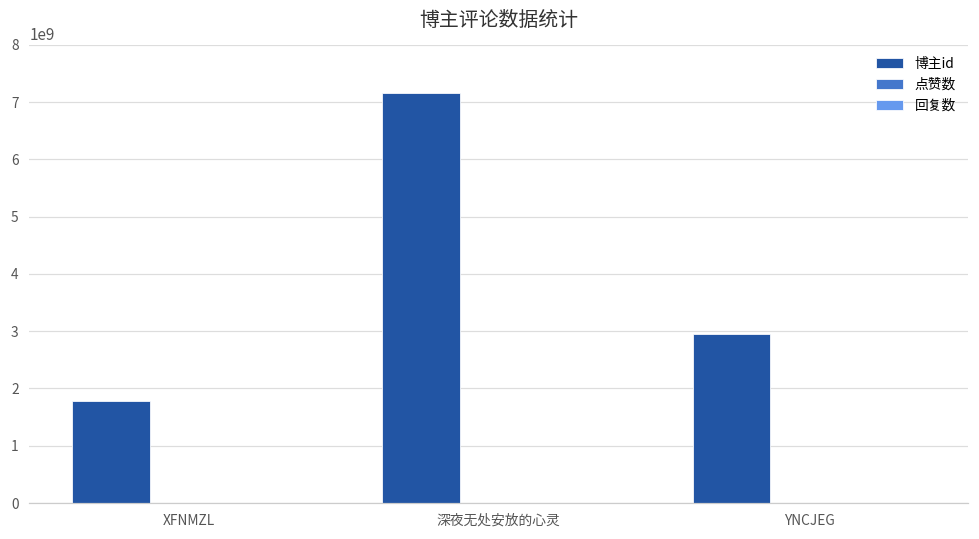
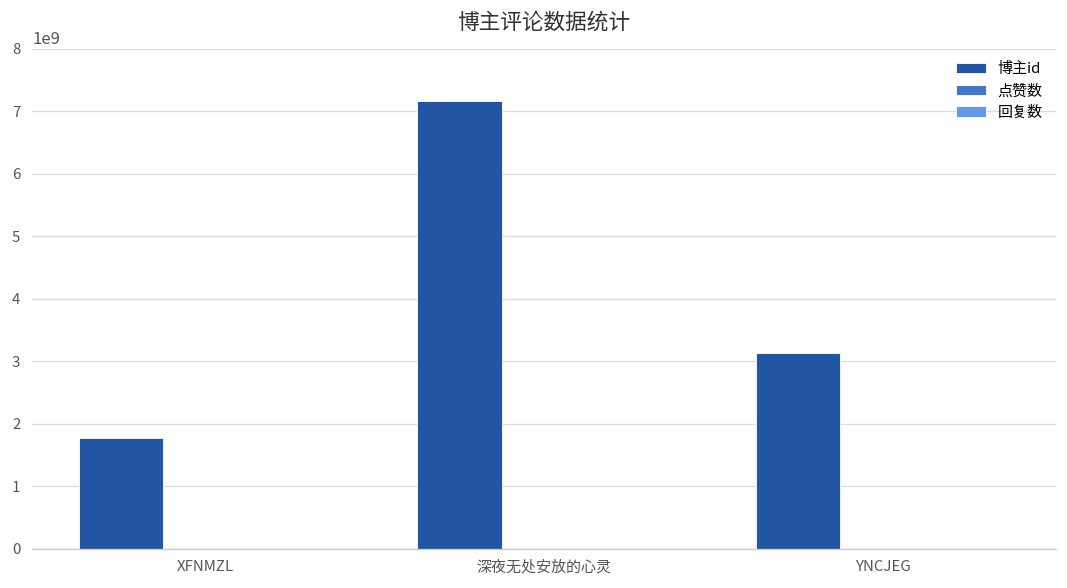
  {
    "博主id": {
      "XFNMZL": 1800000000,
      "深夜无处安放的心灵": 7200000000,
-     "YNCJEG": 2900000000
+     "YNCJEG": 3100000000
    }
  }
